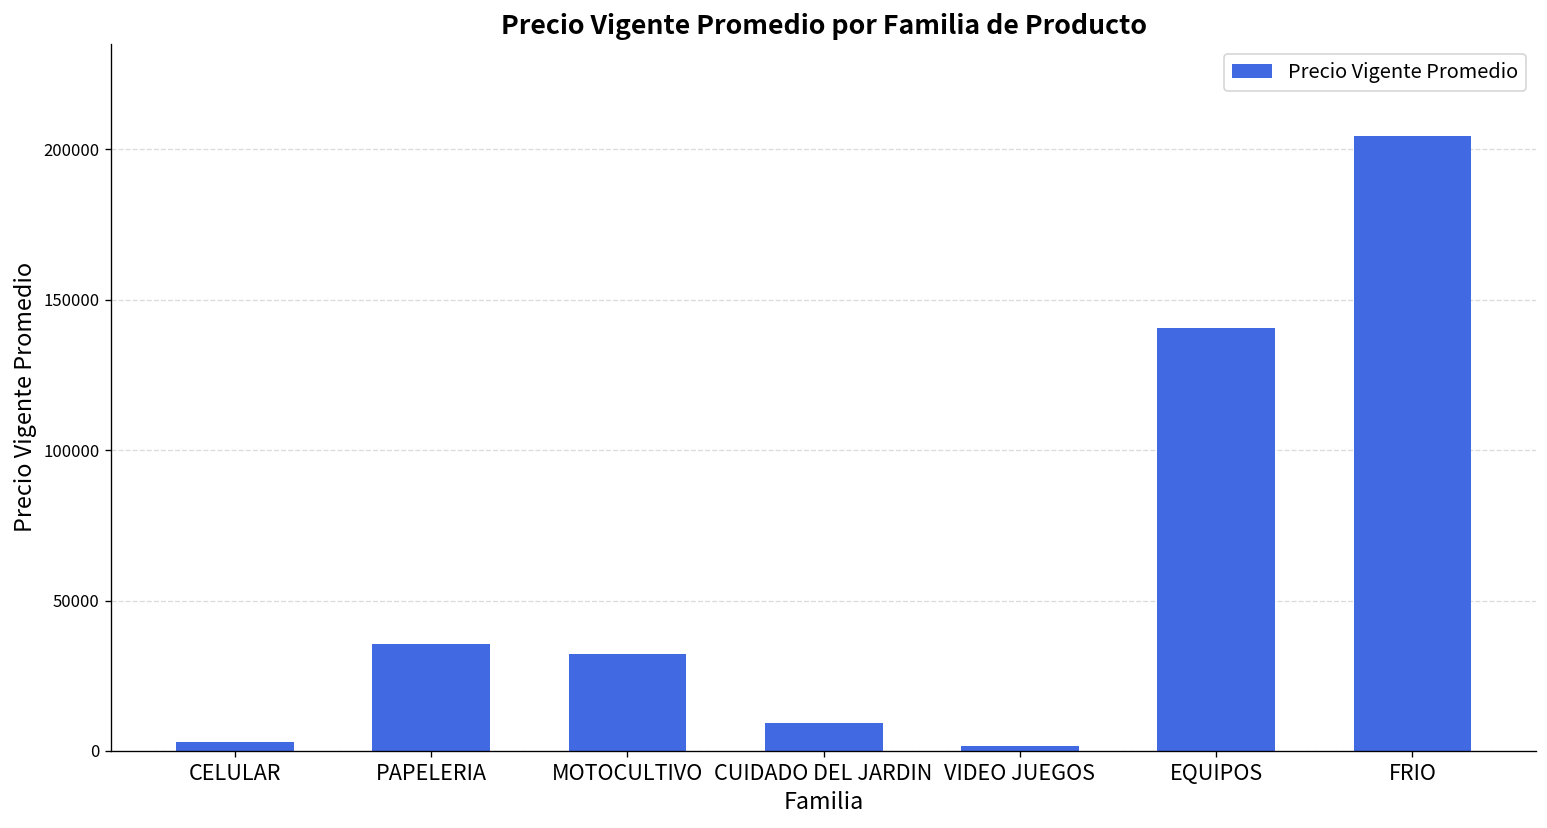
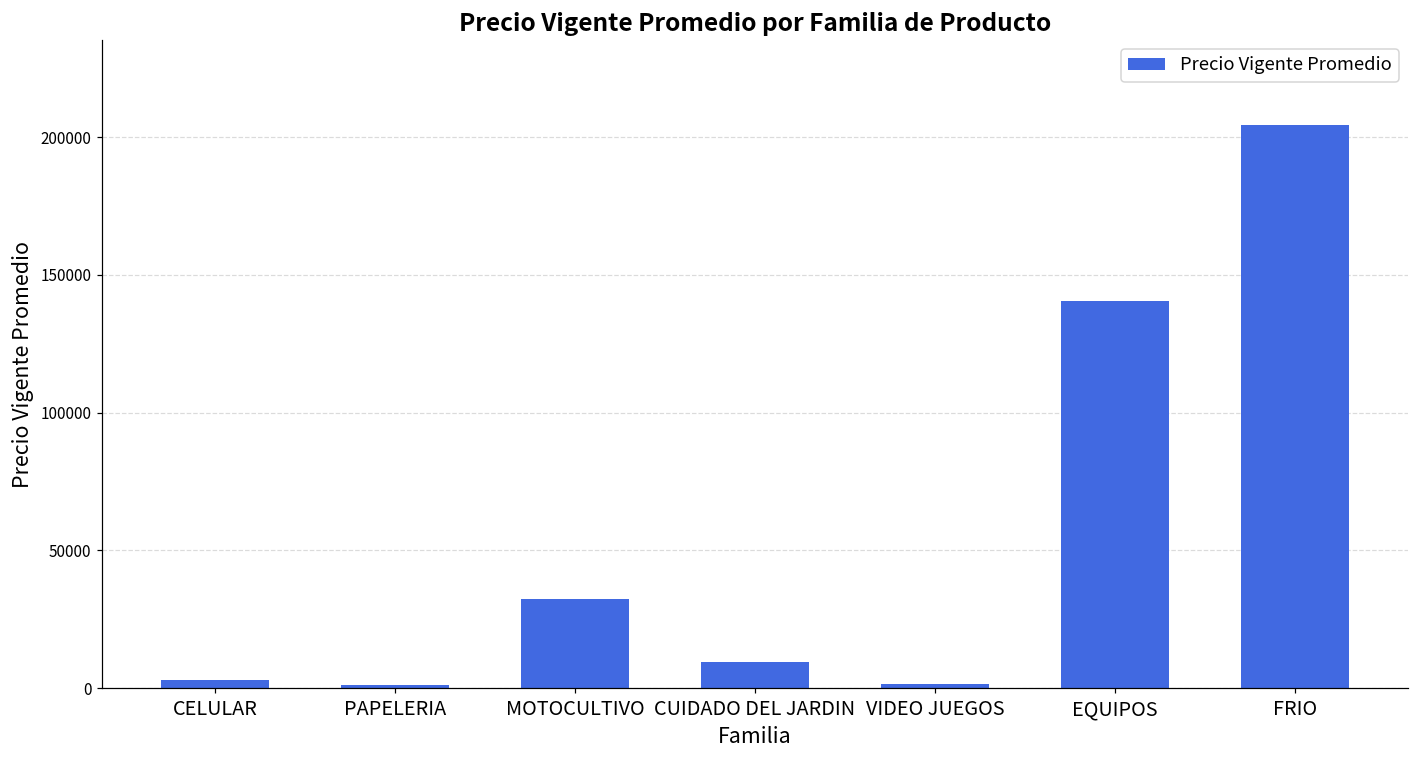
  {
    "CELULAR": 3000,
-   "PAPELERIA": 35000,
+   "PAPELERIA": 1000,
    "MOTOCULTIVO": 32000,
    "CUIDADO DEL JARDIN": 9000,
    "VIDEO JUEGOS": 2000,
    "EQUIPOS": 140000,
    "FRIO": 205000
  }
